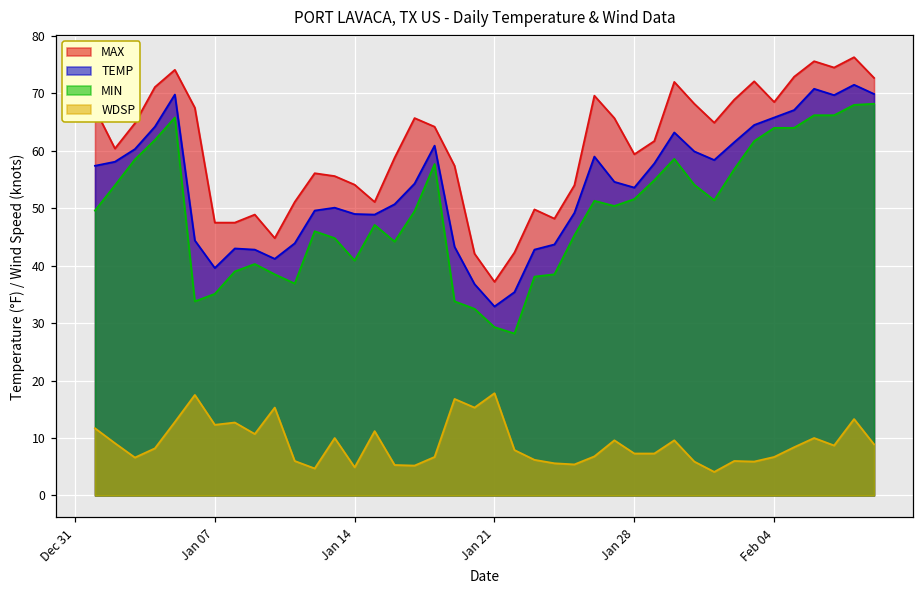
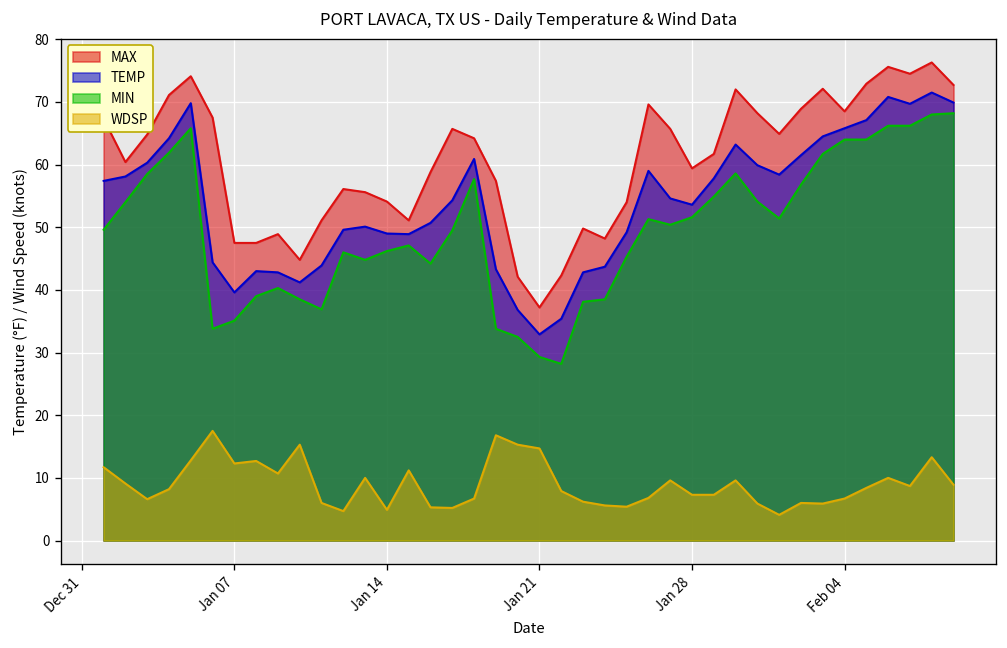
  {
    "MAX": {
      "Jan 07": 48,
      "Jan 14": 54,
      "Jan 21": 37,
      "Jan 28": 59,
      "Feb 04": 69
    },
    "TEMP": {
      "Jan 07": 40,
      "Jan 14": 49,
      "Jan 21": 33,
      "Jan 28": 54,
      "Feb 04": 66
    },
    "MIN": {
      "Jan 07": 35,
-     "Jan 14": 41,
+     "Jan 14": 46,
      "Jan 21": 29,
      "Jan 28": 52,
      "Feb 04": 64
    },
    "WDSP": {
      "Jan 07": 12,
      "Jan 14": 5,
-     "Jan 21": 18,
+     "Jan 21": 15,
      "Jan 28": 7,
      "Feb 04": 7
    }
  }
